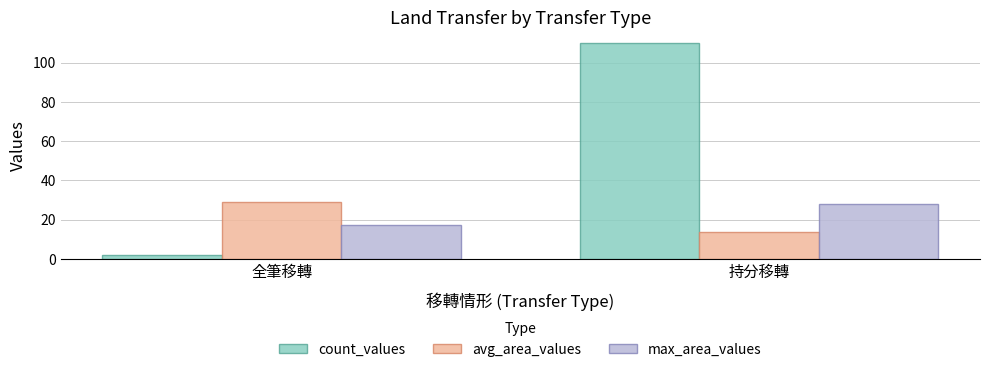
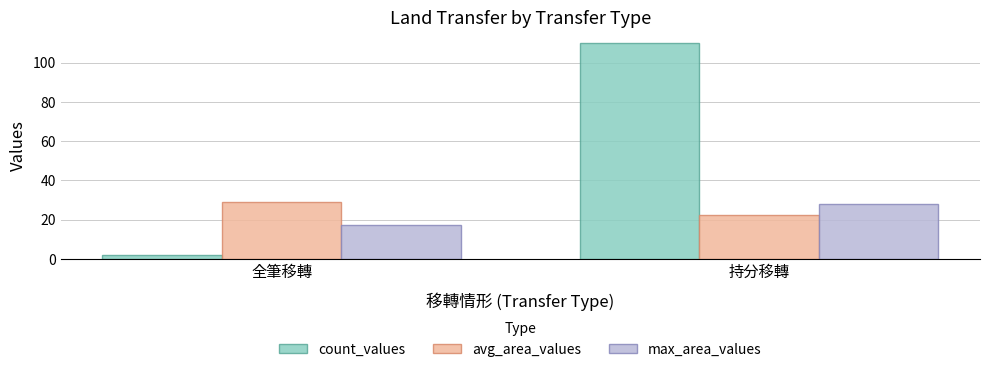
  {
    "avg_area_values": {
      "全筆移轉": 29,
-     "持分移轉": 14
+     "持分移轉": 23
    }
  }
